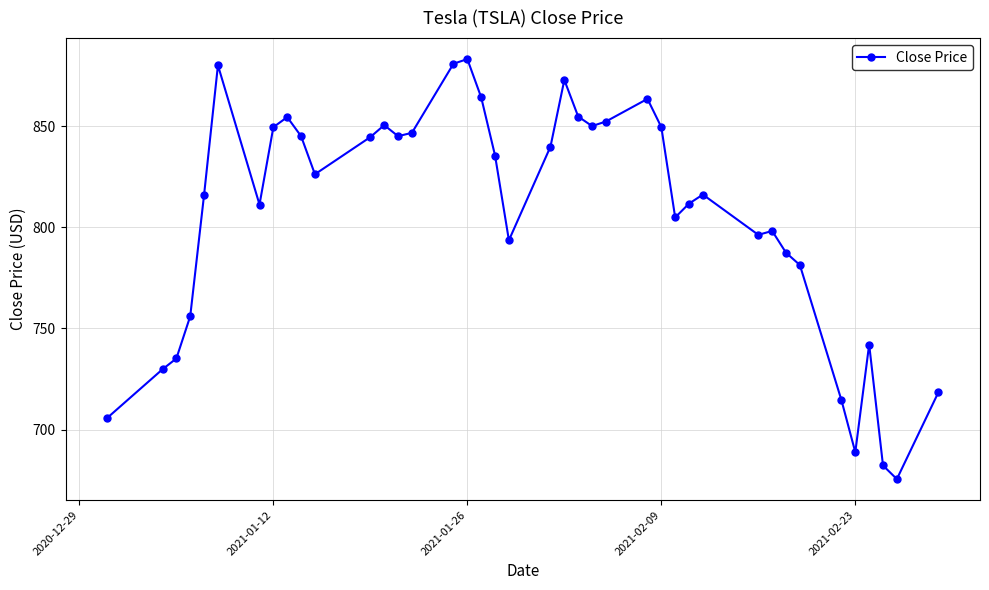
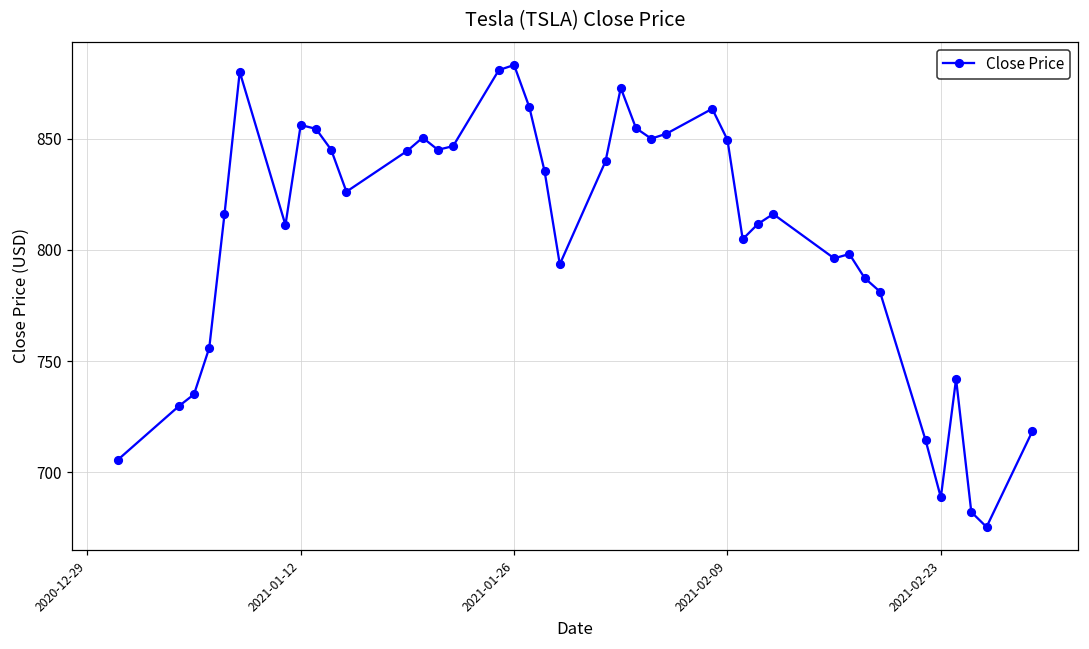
  {
-   "2021-01-12": 849,
+   "2021-01-12": 856,
    "2021-01-26": 883,
    "2021-02-09": 849,
    "2021-02-23": 689
  }
